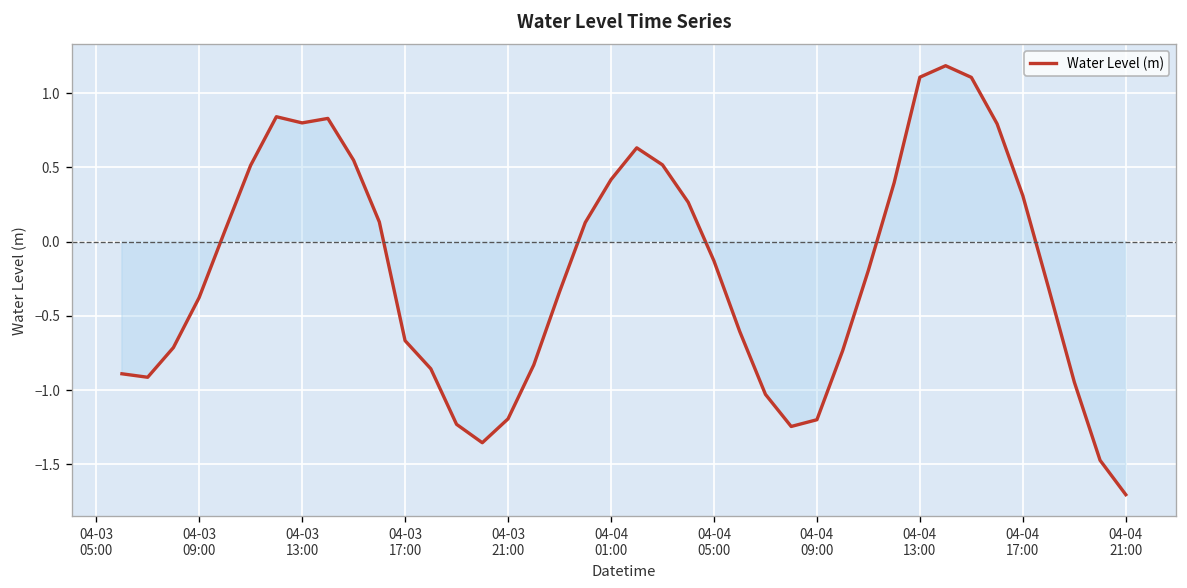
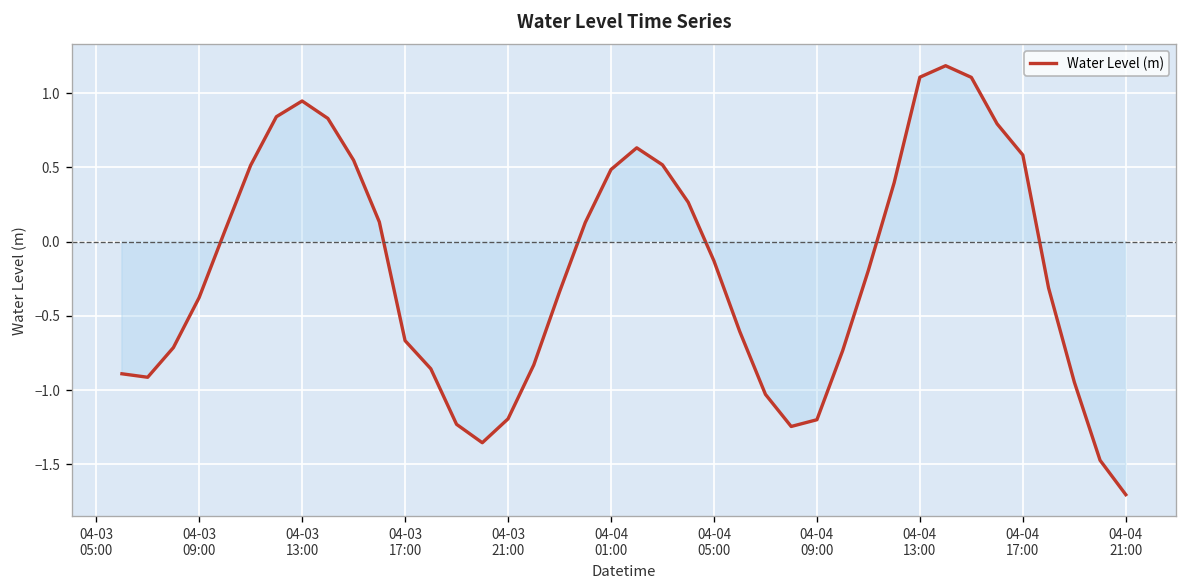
  {
    "04-03 09:00": -0.38,
-   "04-03 13:00": 0.80,
+   "04-03 13:00": 0.95,
    "04-03 17:00": -0.67,
    "04-03 21:00": -1.19,
-   "04-04 01:00": 0.42,
+   "04-04 01:00": 0.48,
    "04-04 05:00": -0.13,
    "04-04 09:00": -1.20,
    "04-04 13:00": 1.11,
-   "04-04 17:00": 0.31,
+   "04-04 17:00": 0.58,
    "04-04 21:00": -1.70
  }
